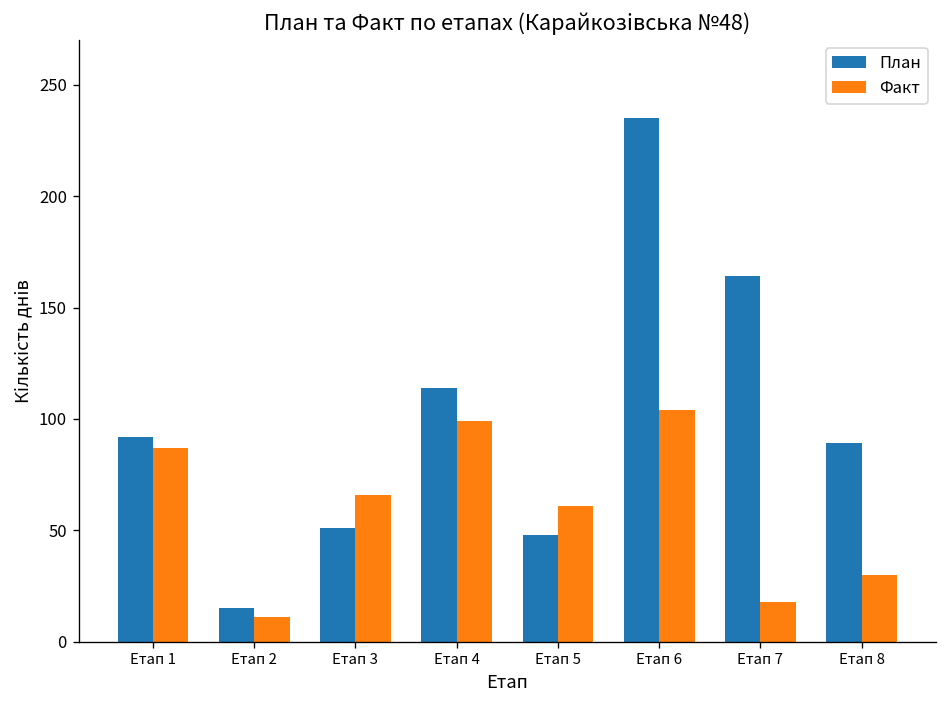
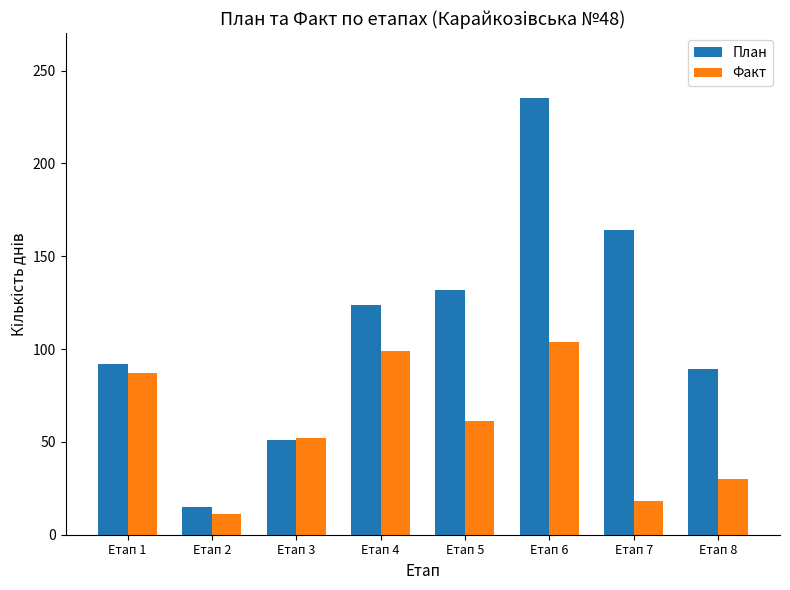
  {
    "План": {
      "Етап 1": 92,
      "Етап 2": 15,
      "Етап 3": 51,
-     "Етап 4": 114,
-     "Етап 5": 48,
+     "Етап 4": 124,
+     "Етап 5": 132,
      "Етап 6": 235,
      "Етап 7": 164,
      "Етап 8": 89
    },
    "Факт": {
      "Етап 1": 87,
      "Етап 2": 11,
-     "Етап 3": 66,
+     "Етап 3": 52,
      "Етап 4": 99,
      "Етап 5": 61,
      "Етап 6": 104,
      "Етап 7": 18,
      "Етап 8": 30
    }
  }
